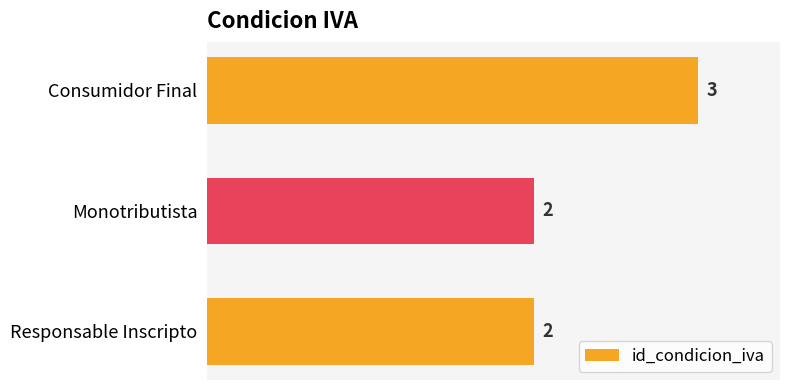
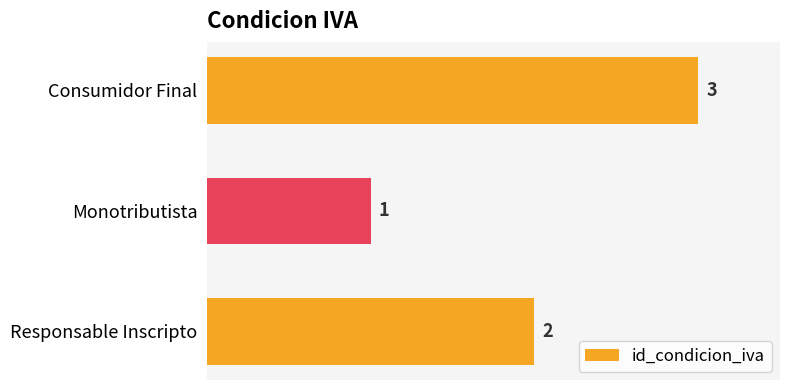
  {
    "Consumidor Final": 3,
-   "Monotributista": 2,
+   "Monotributista": 1,
    "Responsable Inscripto": 2
  }
